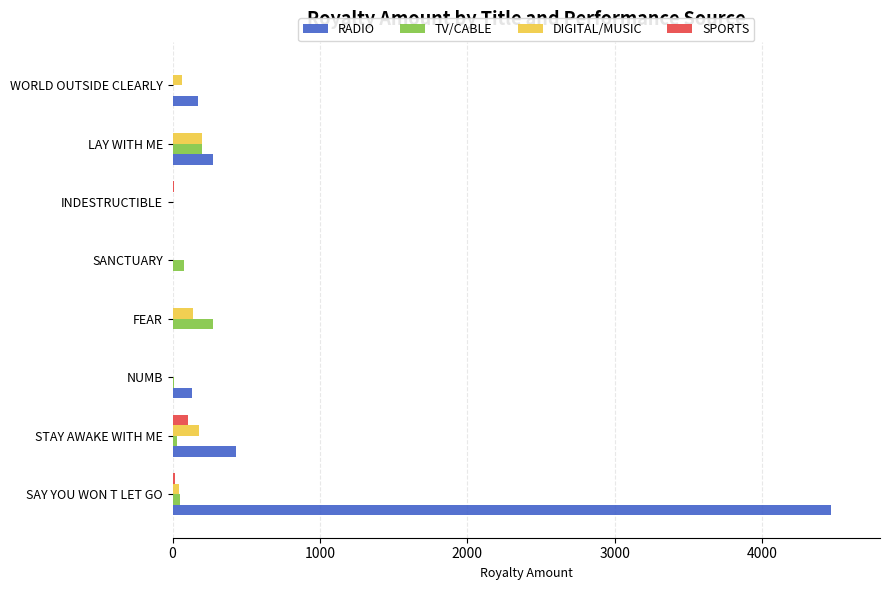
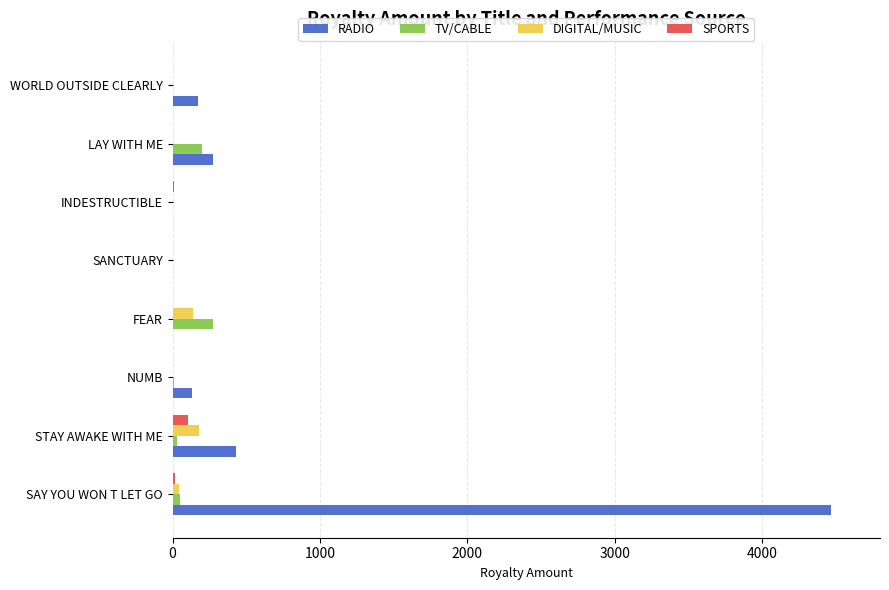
  {
    "RADIO": {
      "WORLD OUTSIDE CLEARLY": 170,
      "LAY WITH ME": 280,
      "NUMB": 130,
      "STAY AWAKE WITH ME": 430,
      "SAY YOU WON T LET GO": 4470
    },
    "TV/CABLE": {
      "LAY WITH ME": 200,
-     "SANCTUARY": 80,
+     "SANCTUARY": 0,
      "FEAR": 280,
      "STAY AWAKE WITH ME": 30,
      "SAY YOU WON T LET GO": 50
    },
    "DIGITAL/MUSIC": {
-     "WORLD OUTSIDE CLEARLY": 70,
-     "LAY WITH ME": 200,
+     "WORLD OUTSIDE CLEARLY": 0,
+     "LAY WITH ME": 0,
      "FEAR": 140,
      "STAY AWAKE WITH ME": 180,
      "SAY YOU WON T LET GO": 50
    },
    "SPORTS": {
      "STAY AWAKE WITH ME": 100
    }
  }
